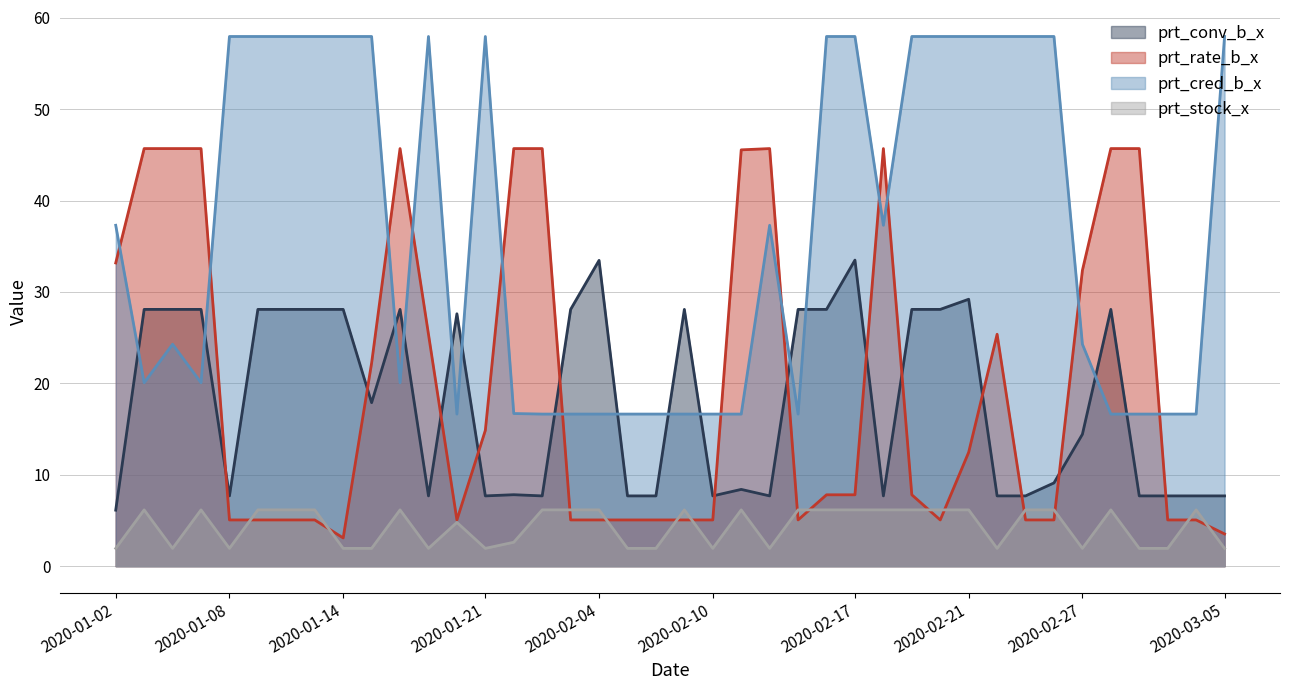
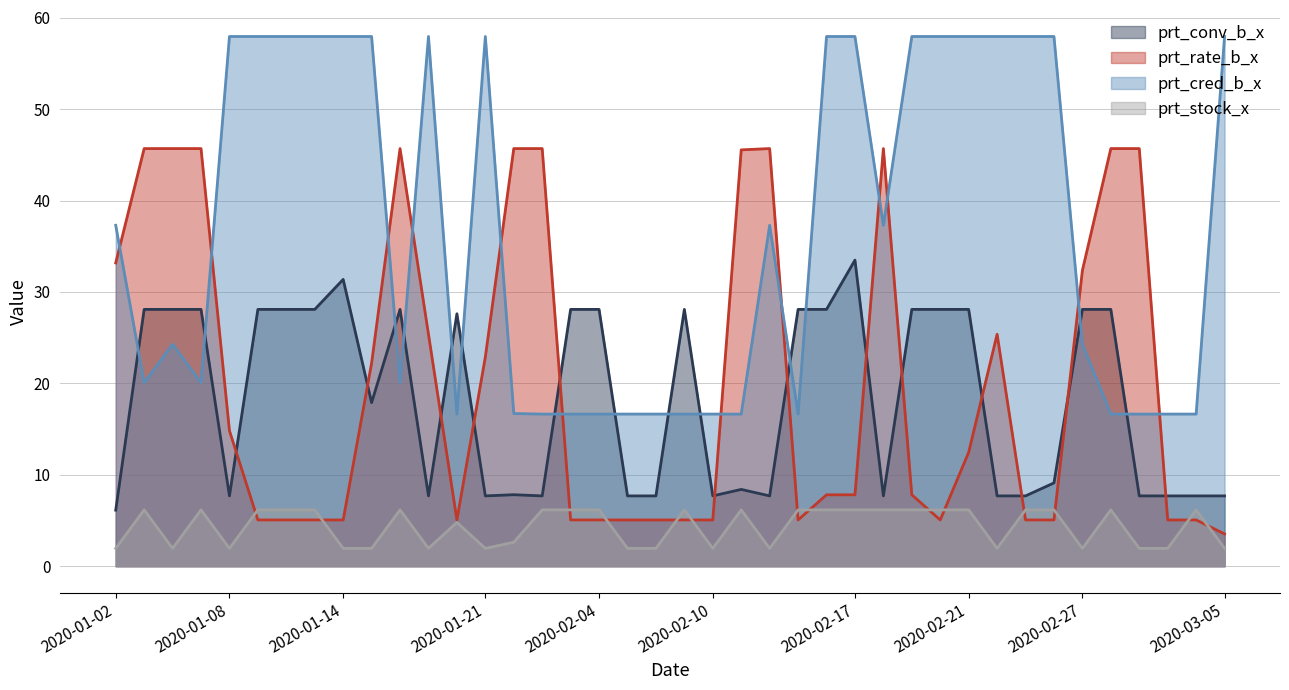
  {
    "prt_conv_b_x": {
      "2020-01-02": 6,
      "2020-01-08": 8,
-     "2020-01-14": 28,
+     "2020-01-14": 31,
      "2020-01-21": 8,
-     "2020-02-04": 33,
+     "2020-02-04": 28,
      "2020-02-10": 8,
      "2020-02-17": 33,
-     "2020-02-21": 29,
-     "2020-02-27": 14,
+     "2020-02-21": 28,
+     "2020-02-27": 28,
      "2020-03-05": 8
    },
    "prt_rate_b_x": {
      "2020-01-02": 33,
-     "2020-01-08": 5,
-     "2020-01-14": 3,
-     "2020-01-21": 15,
+     "2020-01-08": 15,
+     "2020-01-14": 5,
+     "2020-01-21": 23,
      "2020-02-04": 5,
      "2020-02-10": 5,
      "2020-02-17": 8,
      "2020-02-21": 12,
      "2020-02-27": 32,
      "2020-03-05": 4
    }
  }
